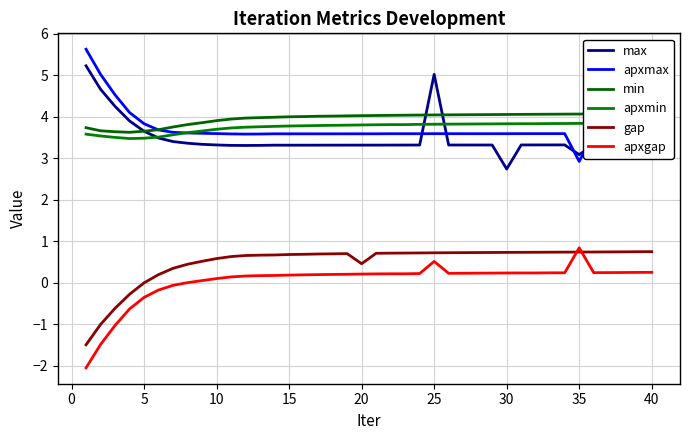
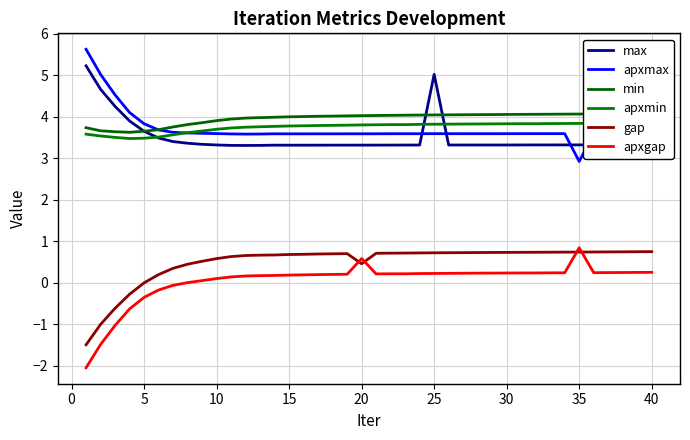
  {
    "max": {
      "10": 3.3,
      "15": 3.3,
      "20": 3.3,
      "25": 5.0,
-     "30": 2.7,
-     "35": 3.1
+     "30": 3.3,
+     "35": 3.3
    },
    "apxmax": {
      "5": 3.8,
      "10": 3.6,
      "15": 3.6,
      "20": 3.6,
      "25": 3.6,
      "30": 3.6,
      "35": 2.9
    },
    "gap": {
      "5": 0.0,
      "10": 0.6,
      "15": 0.7,
      "20": 0.5,
      "25": 0.7,
      "30": 0.7,
      "35": 0.7,
      "40": 0.8
    },
    "apxgap": {
      "5": -0.3,
      "10": 0.1,
      "15": 0.2,
-     "20": 0.2,
-     "25": 0.5,
+     "20": 0.6,
+     "25": 0.2,
      "30": 0.2,
      "35": 0.8,
      "40": 0.3
    }
  }
